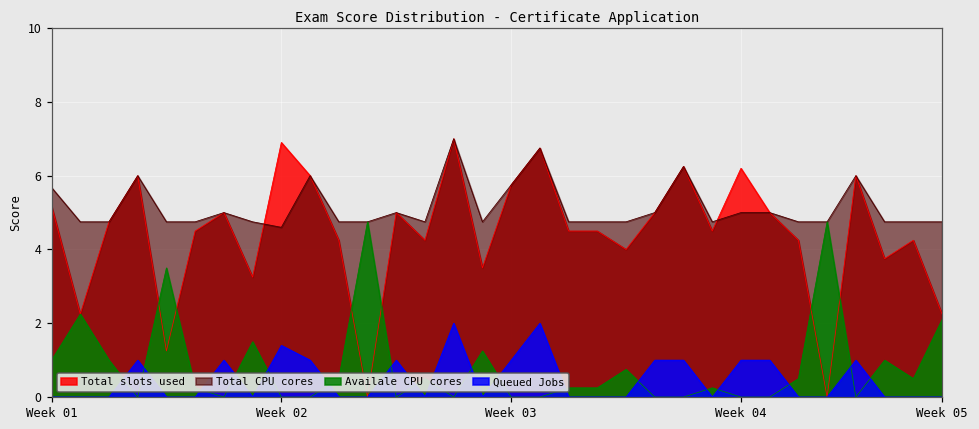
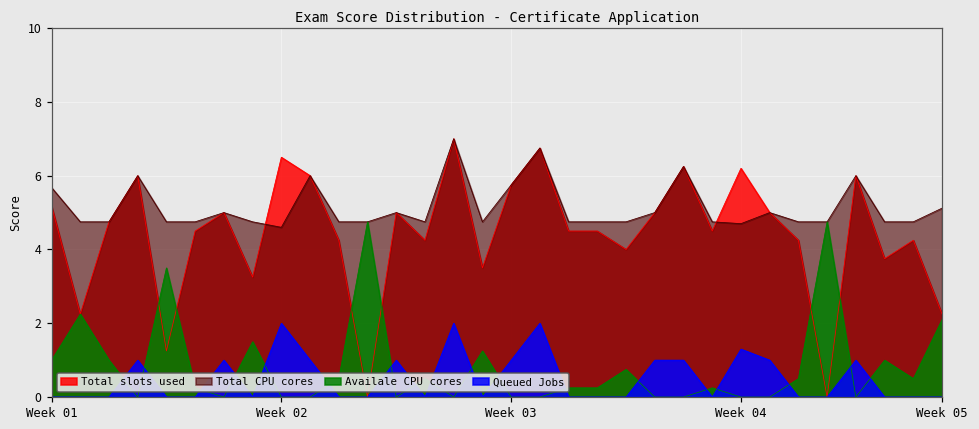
  {
    "Total slots used": {
      "Week 01": 5.2,
-     "Week 02": 6.9,
+     "Week 02": 6.5,
      "Week 04": 6.2,
      "Week 05": 2.3
    },
    "Total CPU cores": {
      "Week 01": 5.7,
      "Week 02": 4.6,
-     "Week 04": 5.0,
-     "Week 05": 4.8
+     "Week 04": 4.7,
+     "Week 05": 5.1
    },
    "Availale CPU cores": {
      "Week 01": 1.0,
      "Week 02": 0.0,
      "Week 03": 0.0,
      "Week 04": 0.0,
      "Week 05": 2.1
    },
    "Queued Jobs": {
      "Week 01": 0.0,
-     "Week 02": 1.4,
+     "Week 02": 2.0,
      "Week 03": 1.0,
-     "Week 04": 1.0,
+     "Week 04": 1.3,
      "Week 05": 0.0
    }
  }
